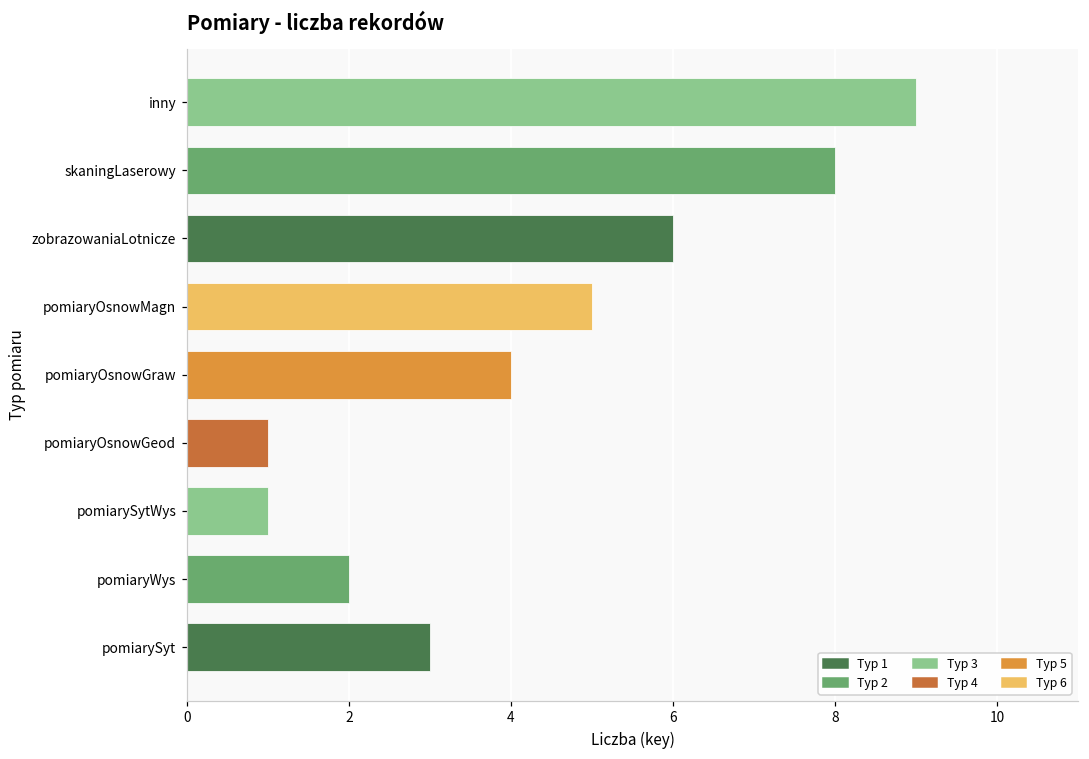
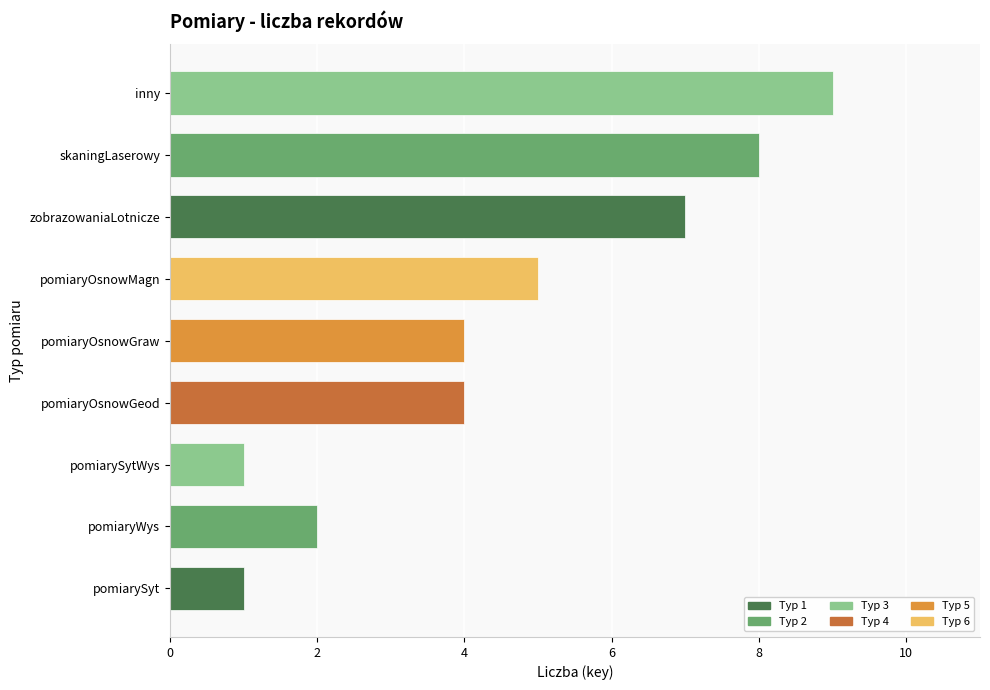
  {
    "inny": 9,
    "skaningLaserowy": 8,
-   "zobrazowaniaLotnicze": 6,
+   "zobrazowaniaLotnicze": 7,
    "pomiaryOsnowMagn": 5,
    "pomiaryOsnowGraw": 4,
-   "pomiaryOsnowGeod": 1,
+   "pomiaryOsnowGeod": 4,
    "pomiarySytWys": 1,
    "pomiaryWys": 2,
-   "pomiarySyt": 3
+   "pomiarySyt": 1
  }
